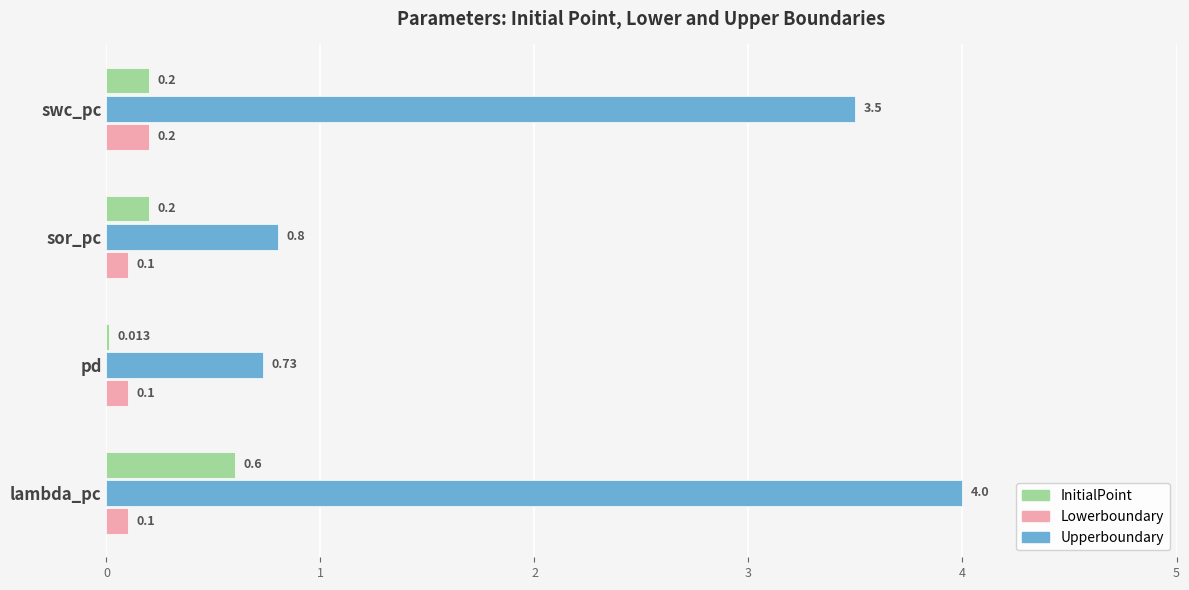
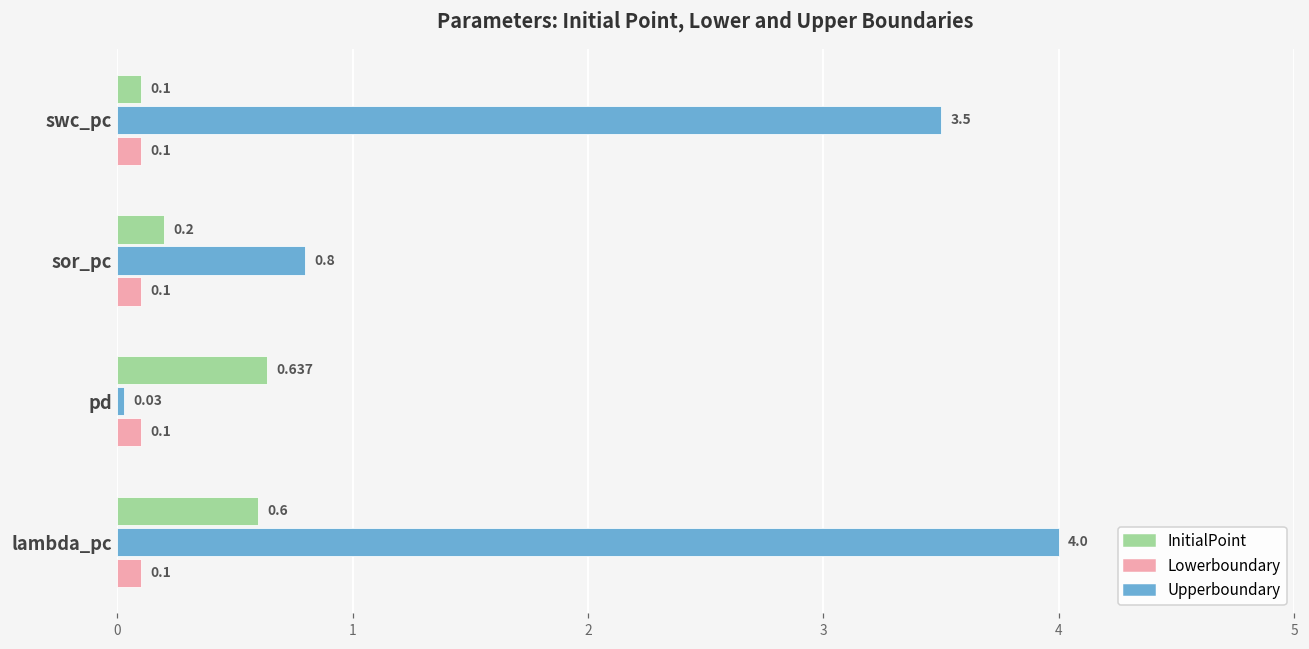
  {
    "Lowerboundary": {
-     "swc_pc": 0.2,
+     "swc_pc": 0.1,
      "sor_pc": 0.1,
      "pd": 0.1,
      "lambda_pc": 0.1
    },
    "Upperboundary": {
      "swc_pc": 3.5,
      "sor_pc": 0.8,
-     "pd": 0.73,
+     "pd": 0.03,
      "lambda_pc": 4.0
    },
    "InitialPoint": {
-     "swc_pc": 0.2,
+     "swc_pc": 0.1,
      "sor_pc": 0.2,
-     "pd": 0.013,
+     "pd": 0.637,
      "lambda_pc": 0.6
    }
  }
